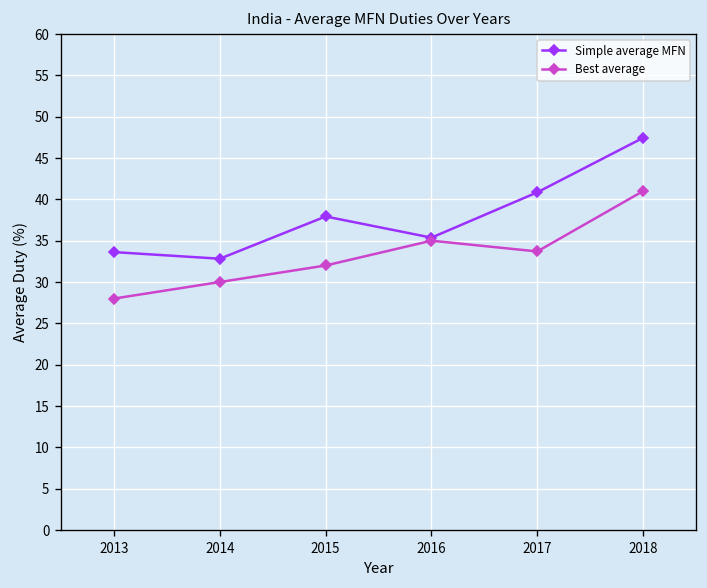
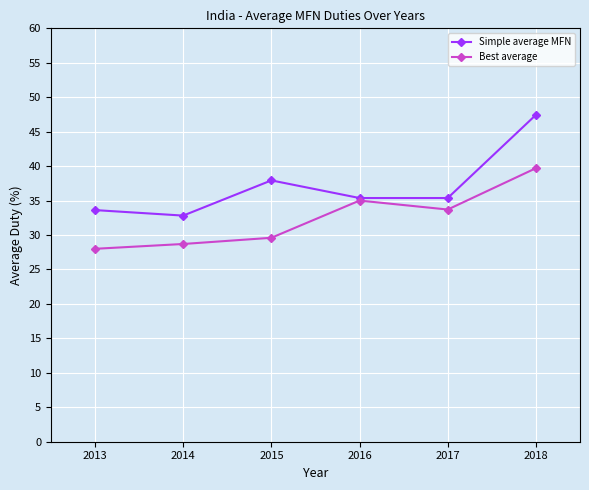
  {
    "Simple average MFN": {
      "2013": 34,
      "2014": 33,
      "2015": 38,
      "2016": 35,
-     "2017": 41,
+     "2017": 35,
      "2018": 47
    },
    "Best average": {
      "2013": 28,
-     "2014": 30,
-     "2015": 32,
+     "2014": 29,
+     "2015": 30,
      "2016": 35,
      "2017": 34,
-     "2018": 41
+     "2018": 40
    }
  }
